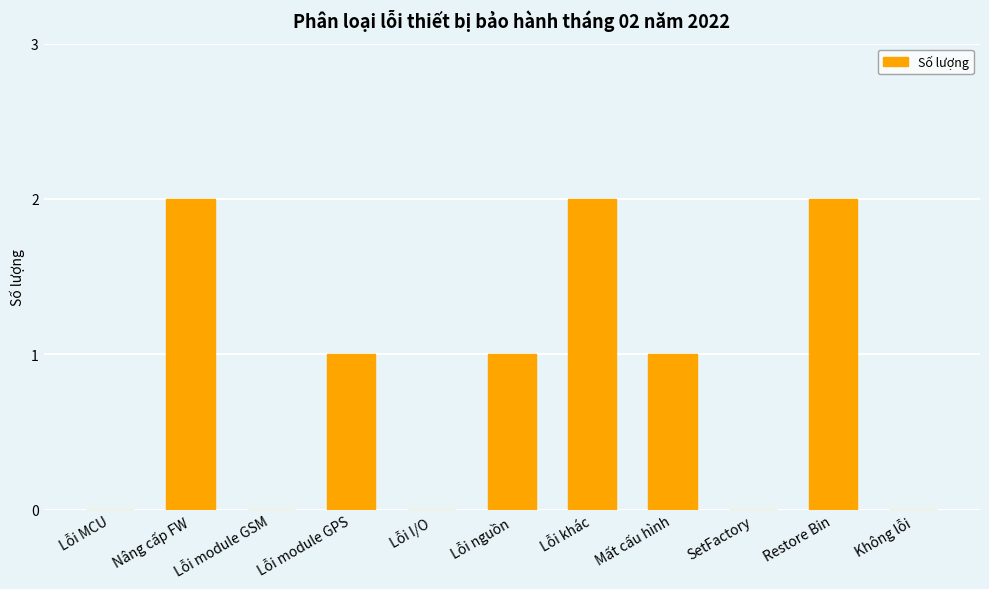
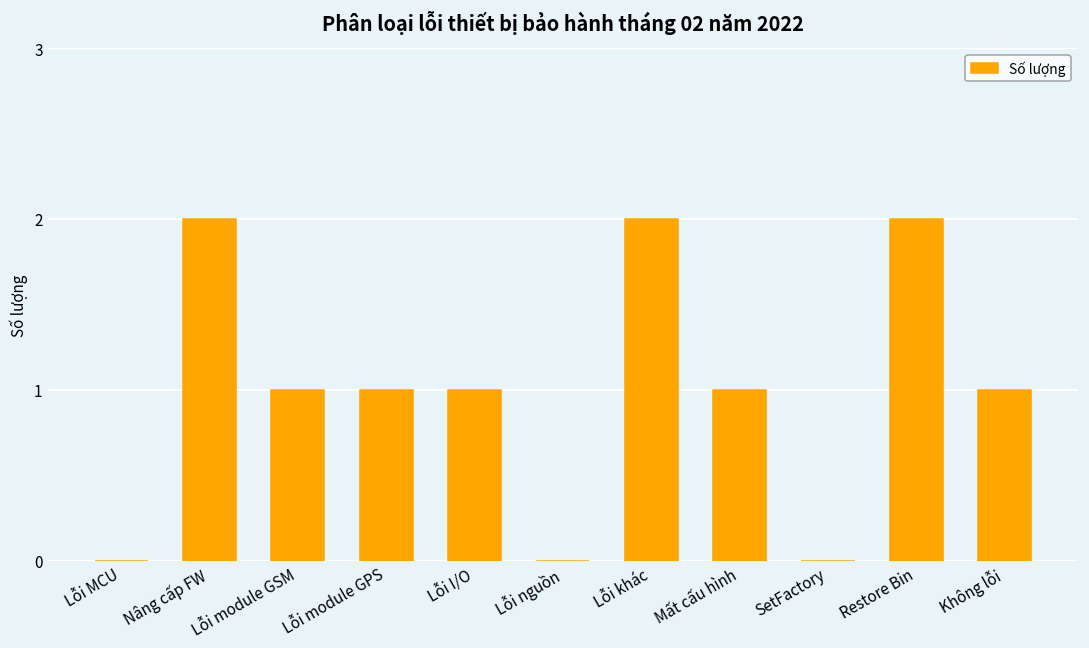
  {
    "Lỗi MCU": 0,
    "Nâng cấp FW": 2,
-   "Lỗi module GSM": 0,
+   "Lỗi module GSM": 1,
    "Lỗi module GPS": 1,
-   "Lỗi I/O": 0,
-   "Lỗi nguồn": 1,
+   "Lỗi I/O": 1,
+   "Lỗi nguồn": 0,
    "Lỗi khác": 2,
    "Mất cấu hình": 1,
    "SetFactory": 0,
    "Restore Bin": 2,
-   "Không lỗi": 0
+   "Không lỗi": 1
  }
